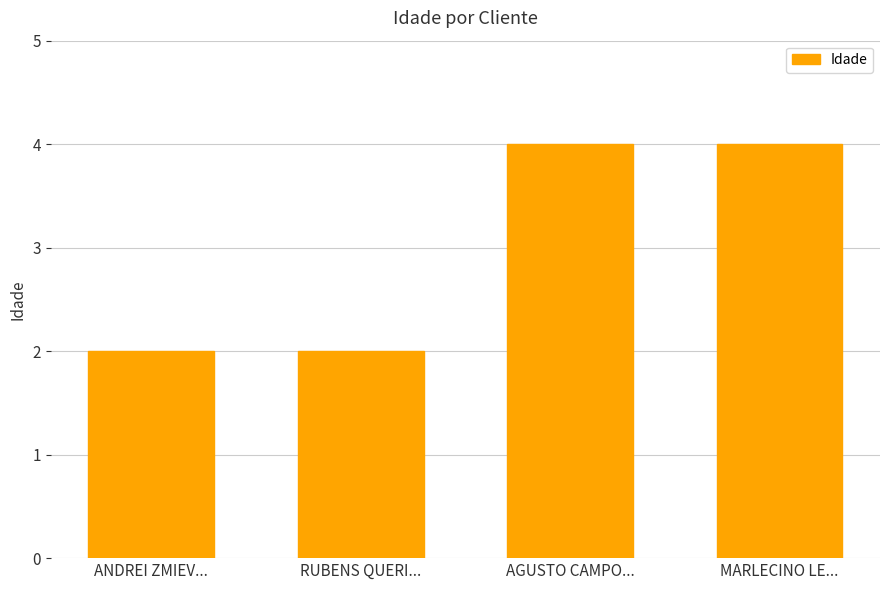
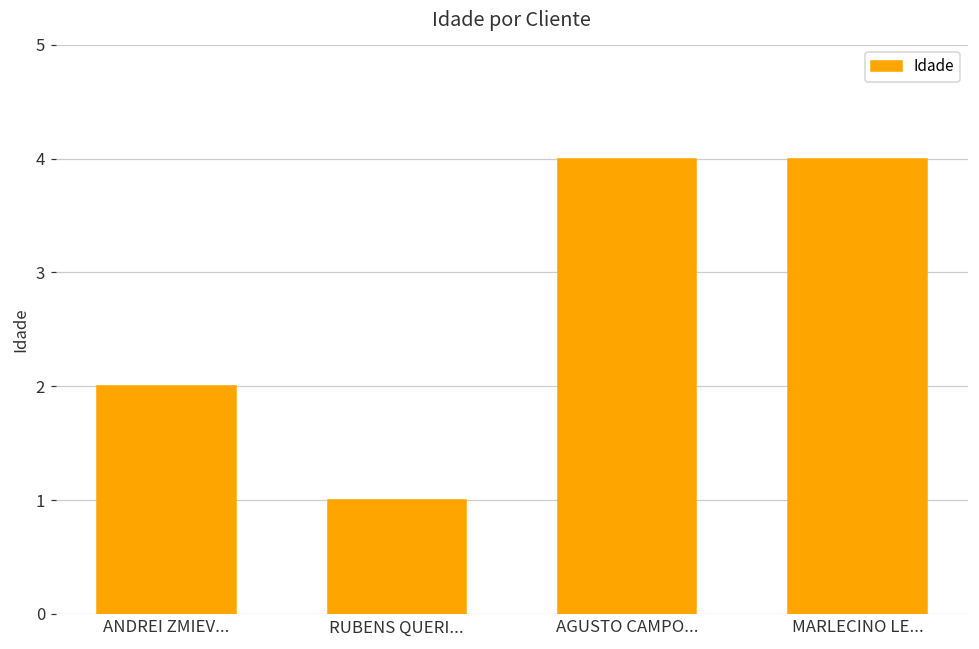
  {
    "ANDREI ZMIEV...": 2,
-   "RUBENS QUERI...": 2,
+   "RUBENS QUERI...": 1,
    "AGUSTO CAMPO...": 4,
    "MARLECINO LE...": 4
  }
